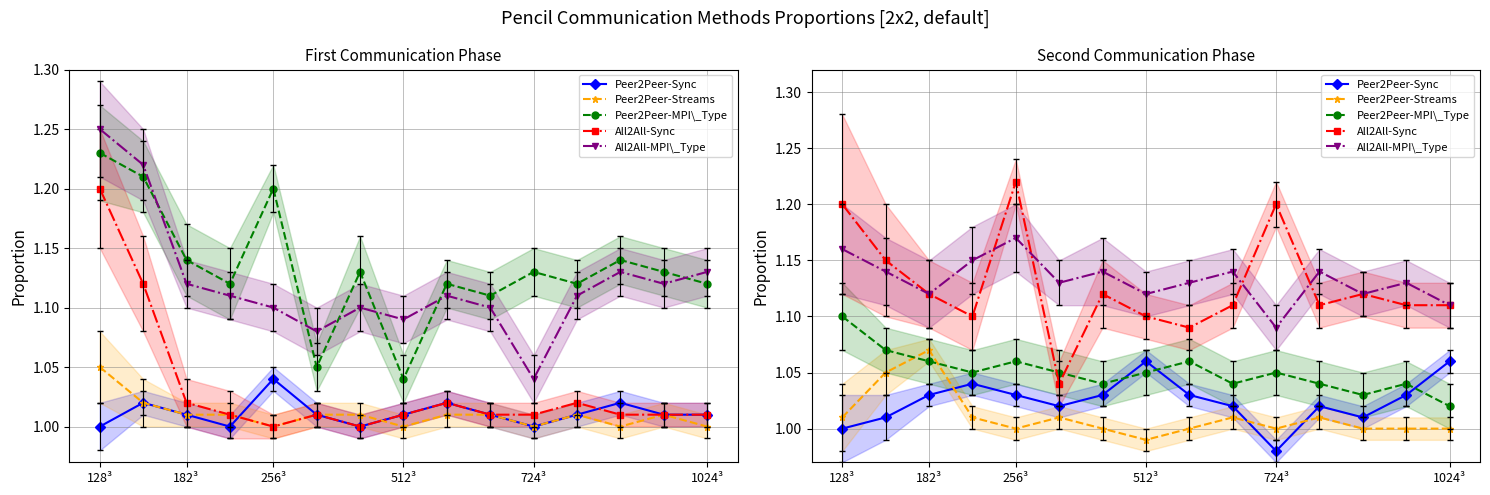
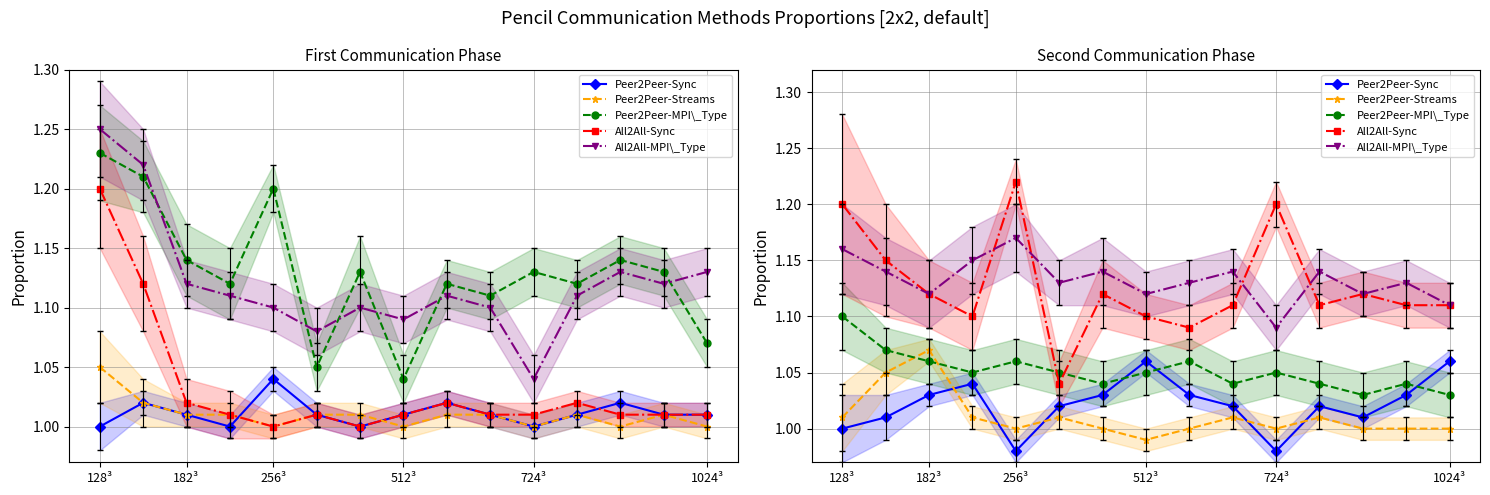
  {
    "First Communication Phase": {
      "Peer2Peer-Sync": {
        "128³": 1.00,
        "256³": 1.04
      },
      "Peer2Peer-Streams": {
        "128³": 1.05
      },
      "Peer2Peer-MPI\\_Type": {
        "128³": 1.23,
        "256³": 1.20,
        "512³": 1.04,
        "724³": 1.13,
-       "1024³": 1.12
+       "1024³": 1.07
      },
      "All2All-Sync": {
        "128³": 1.20
      },
      "All2All-MPI\\_Type": {
        "182³": 1.12,
        "256³": 1.10,
        "512³": 1.09,
        "724³": 1.04,
        "1024³": 1.13
      }
    },
    "Second Communication Phase": {
      "Peer2Peer-Sync": {
        "128³": 1.00,
        "182³": 1.03,
-       "256³": 1.03,
+       "256³": 0.98,
        "512³": 1.06,
        "724³": 0.98,
        "1024³": 1.06
      },
      "Peer2Peer-Streams": {
        "128³": 1.01,
        "182³": 1.07,
        "256³": 1.00,
        "512³": 0.99,
        "724³": 1.00
      },
      "Peer2Peer-MPI\\_Type": {
        "128³": 1.10,
        "256³": 1.06,
        "724³": 1.05,
-       "1024³": 1.02
+       "1024³": 1.03
      },
      "All2All-Sync": {
        "256³": 1.22,
        "724³": 1.20
      },
      "All2All-MPI\\_Type": {
        "128³": 1.16,
        "256³": 1.17,
        "724³": 1.09
      }
    }
  }
